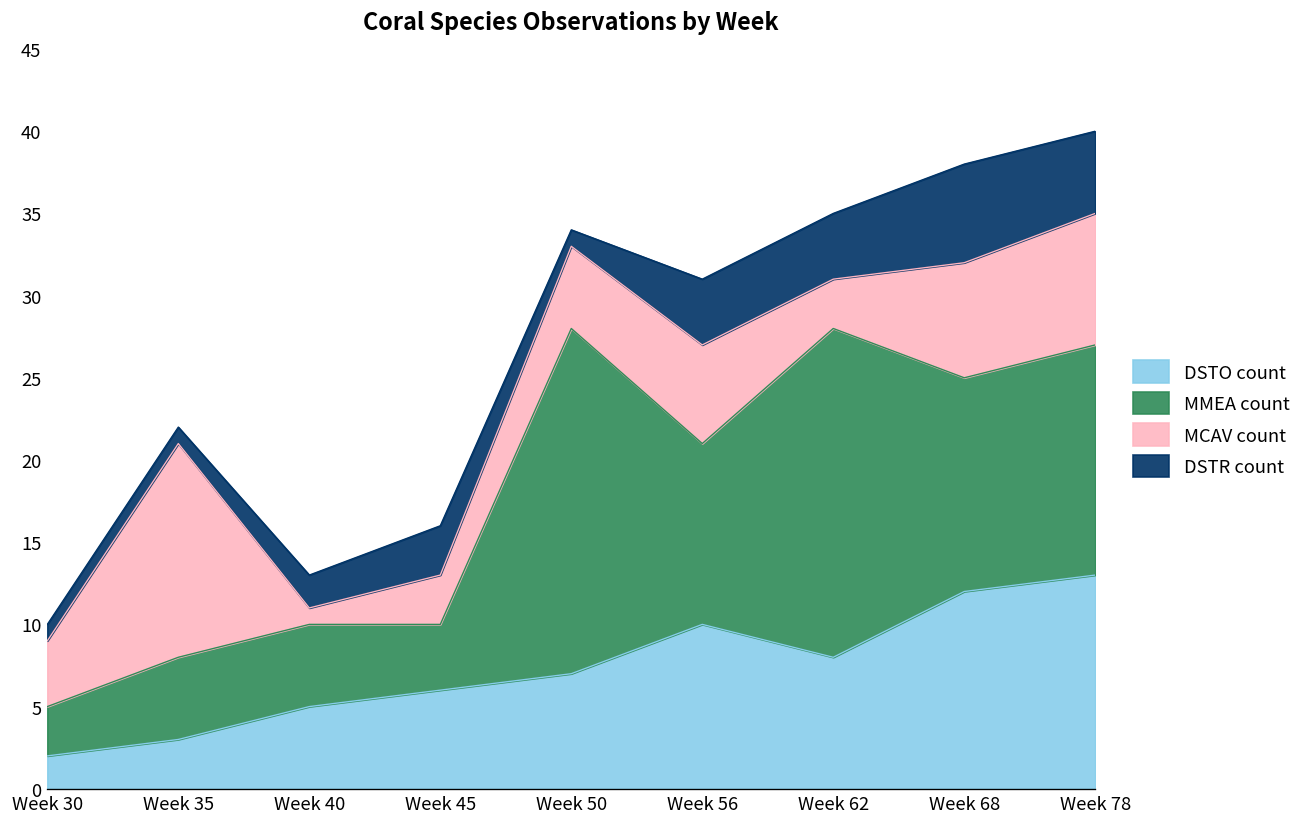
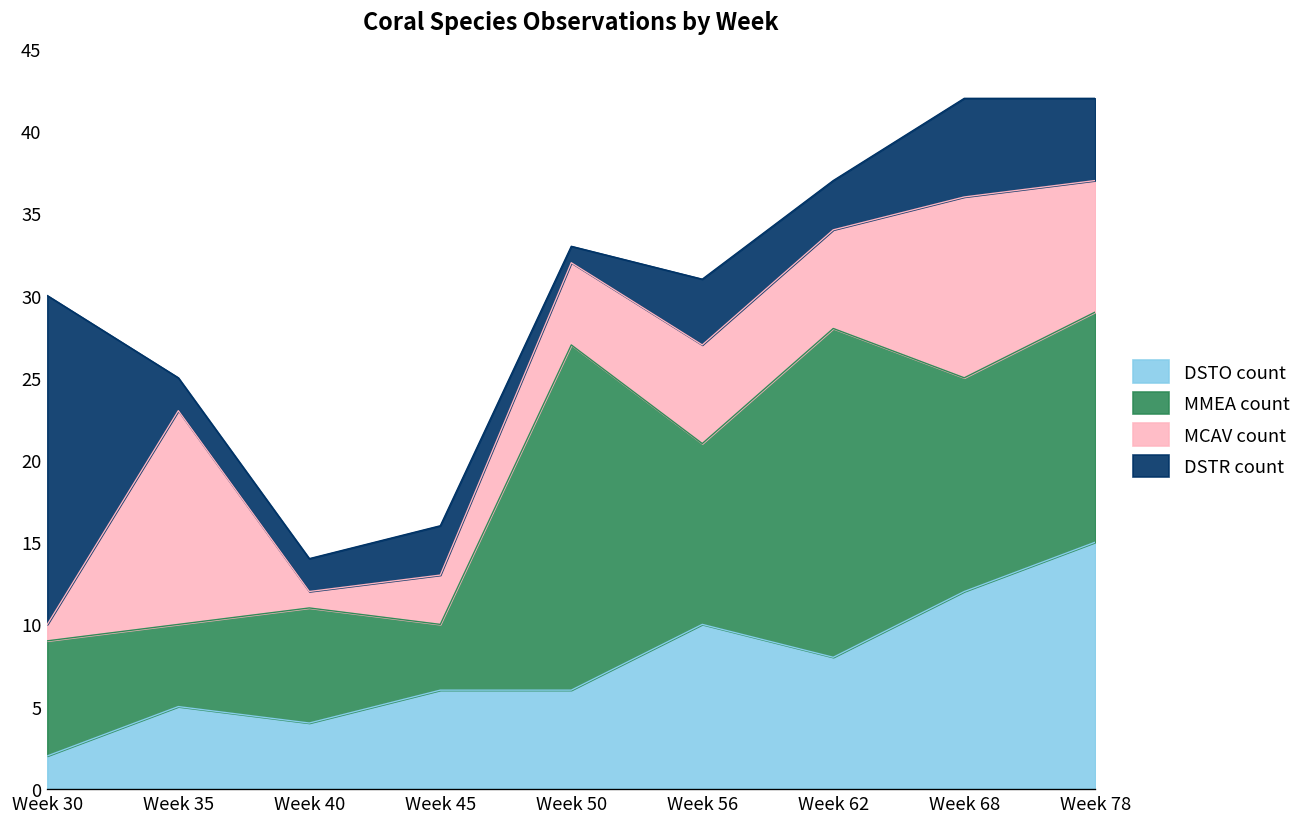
  {
    "DSTO count": {
      "Week 30": 2,
-     "Week 35": 3,
-     "Week 40": 5,
+     "Week 35": 5,
+     "Week 40": 4,
      "Week 45": 6,
-     "Week 50": 7,
+     "Week 50": 6,
      "Week 56": 10,
      "Week 62": 8,
      "Week 68": 12,
-     "Week 78": 13
+     "Week 78": 15
    },
    "MMEA count": {
-     "Week 30": 3,
+     "Week 30": 7,
      "Week 35": 5,
-     "Week 40": 5,
+     "Week 40": 7,
      "Week 45": 4,
      "Week 50": 21,
      "Week 56": 11,
      "Week 62": 20,
      "Week 68": 13,
      "Week 78": 14
    },
    "MCAV count": {
-     "Week 30": 4,
+     "Week 30": 1,
      "Week 35": 13,
      "Week 40": 1,
      "Week 45": 3,
      "Week 50": 5,
      "Week 56": 6,
-     "Week 62": 3,
-     "Week 68": 7,
+     "Week 62": 6,
+     "Week 68": 11,
      "Week 78": 8
    },
    "DSTR count": {
-     "Week 30": 1,
-     "Week 35": 1,
+     "Week 30": 20,
+     "Week 35": 2,
      "Week 40": 2,
      "Week 45": 3,
      "Week 50": 1,
      "Week 56": 4,
-     "Week 62": 4,
+     "Week 62": 3,
      "Week 68": 6,
      "Week 78": 5
    }
  }
